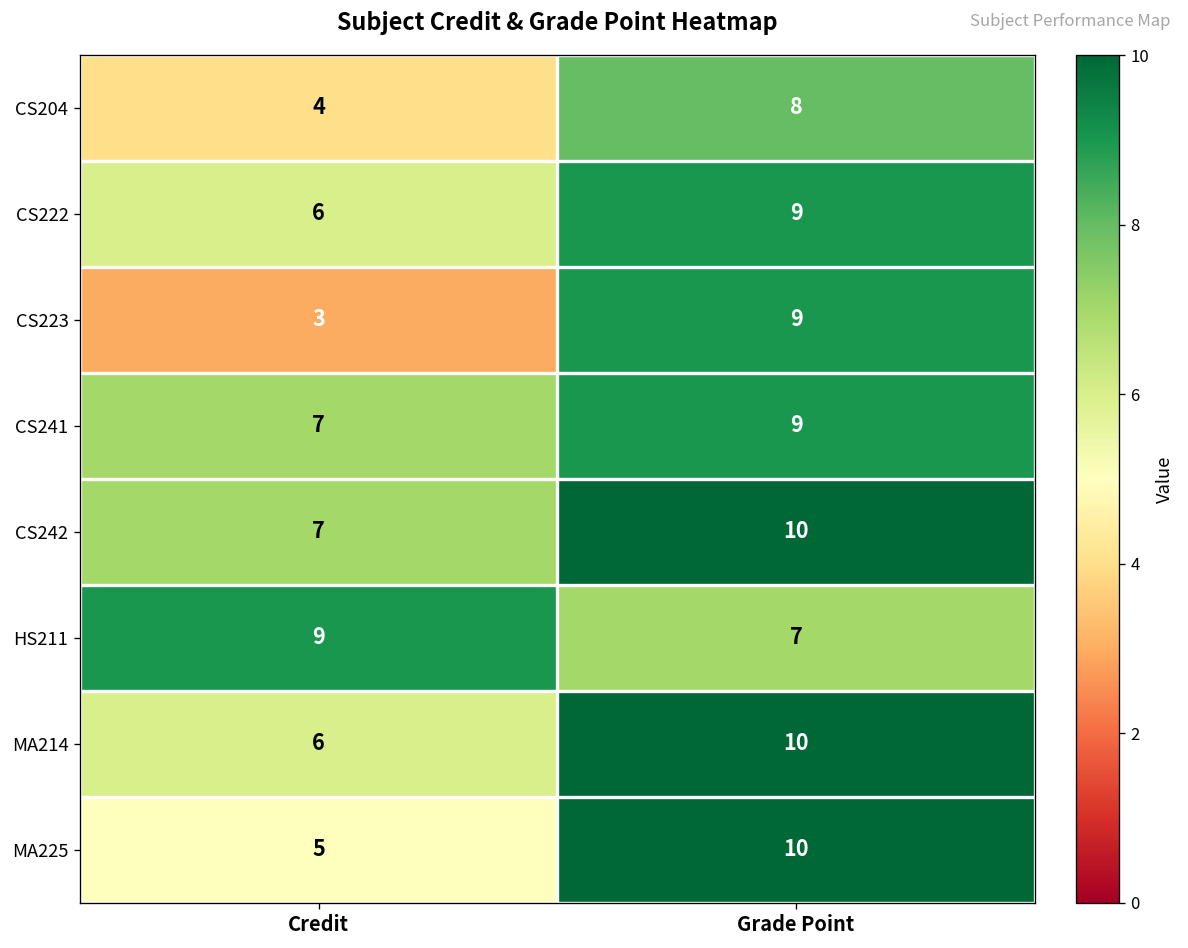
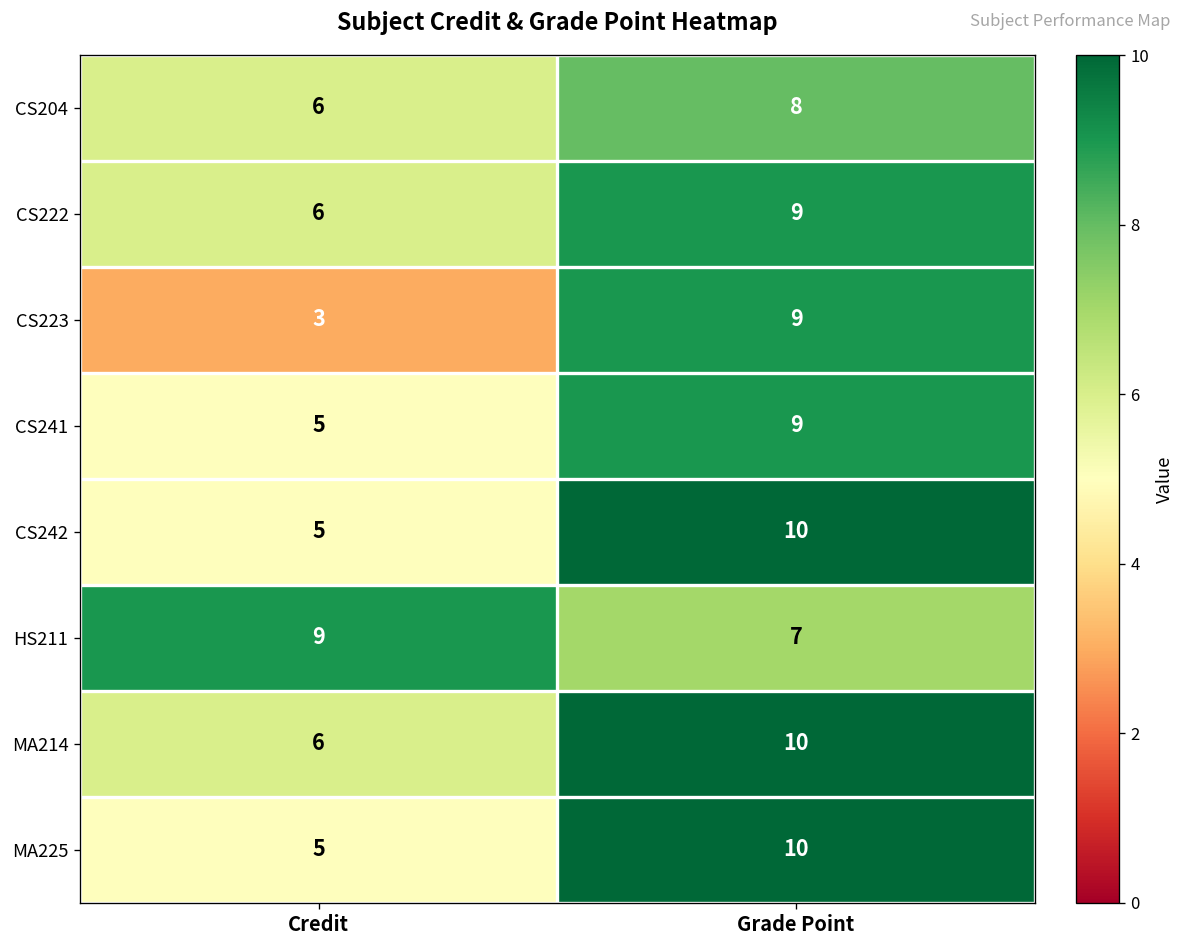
  {
    "CS204": {
-     "Credit": 4,
+     "Credit": 6,
      "Grade Point": 8
    },
    "CS222": {
      "Credit": 6,
      "Grade Point": 9
    },
    "CS223": {
      "Credit": 3,
      "Grade Point": 9
    },
    "CS241": {
-     "Credit": 7,
+     "Credit": 5,
      "Grade Point": 9
    },
    "CS242": {
-     "Credit": 7,
+     "Credit": 5,
      "Grade Point": 10
    },
    "HS211": {
      "Credit": 9,
      "Grade Point": 7
    },
    "MA214": {
      "Credit": 6,
      "Grade Point": 10
    },
    "MA225": {
      "Credit": 5,
      "Grade Point": 10
    }
  }
